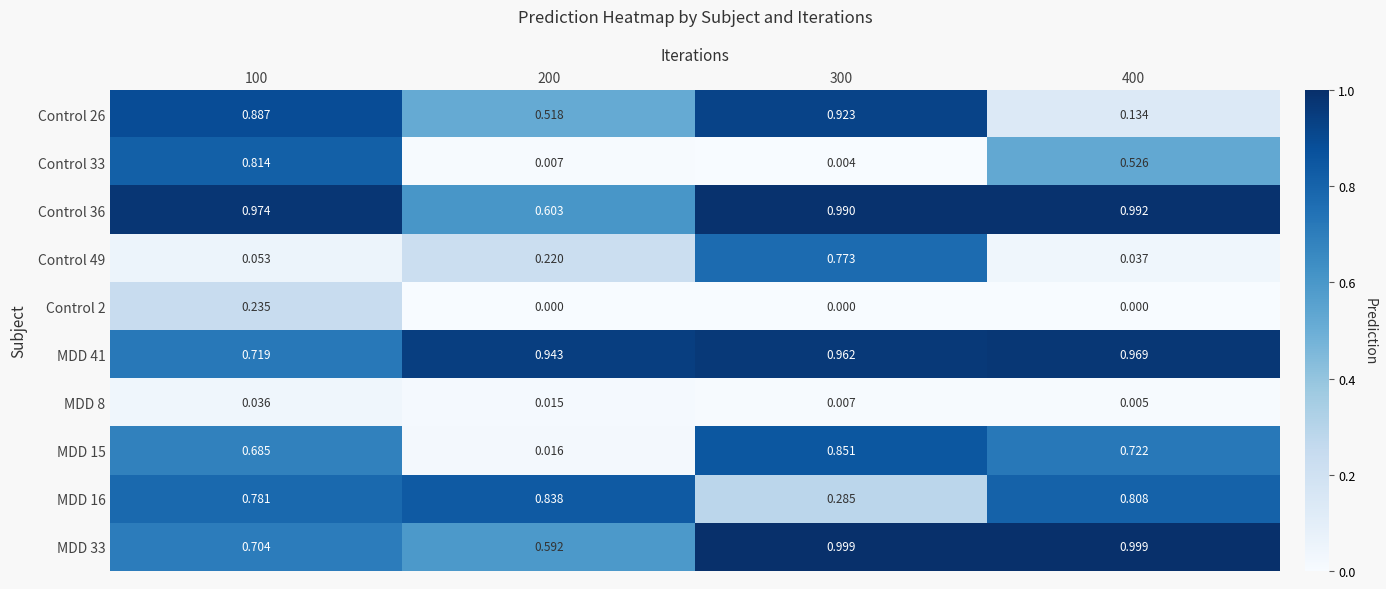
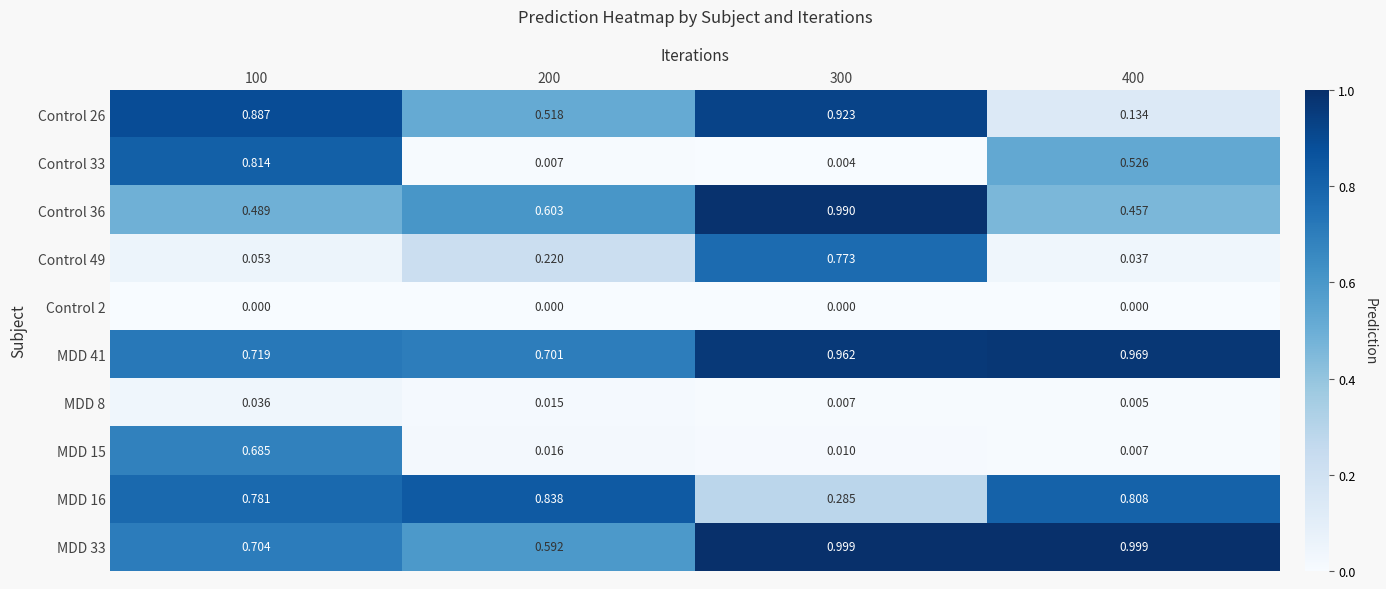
  {
    "Control 26": {
      "100": 0.887,
      "200": 0.518,
      "300": 0.923,
      "400": 0.134
    },
    "Control 33": {
      "100": 0.814,
      "200": 0.007,
      "300": 0.004,
      "400": 0.526
    },
    "Control 36": {
-     "100": 0.974,
+     "100": 0.489,
      "200": 0.603,
      "300": 0.990,
-     "400": 0.992
+     "400": 0.457
    },
    "Control 49": {
      "100": 0.053,
      "200": 0.220,
      "300": 0.773,
      "400": 0.037
    },
    "Control 2": {
-     "100": 0.235,
+     "100": 0.000,
      "200": 0.000,
      "300": 0.000,
      "400": 0.000
    },
    "MDD 41": {
      "100": 0.719,
-     "200": 0.943,
+     "200": 0.701,
      "300": 0.962,
      "400": 0.969
    },
    "MDD 8": {
      "100": 0.036,
      "200": 0.015,
      "300": 0.007,
      "400": 0.005
    },
    "MDD 15": {
      "100": 0.685,
      "200": 0.016,
-     "300": 0.851,
-     "400": 0.722
+     "300": 0.010,
+     "400": 0.007
    },
    "MDD 16": {
      "100": 0.781,
      "200": 0.838,
      "300": 0.285,
      "400": 0.808
    },
    "MDD 33": {
      "100": 0.704,
      "200": 0.592,
      "300": 0.999,
      "400": 0.999
    }
  }
